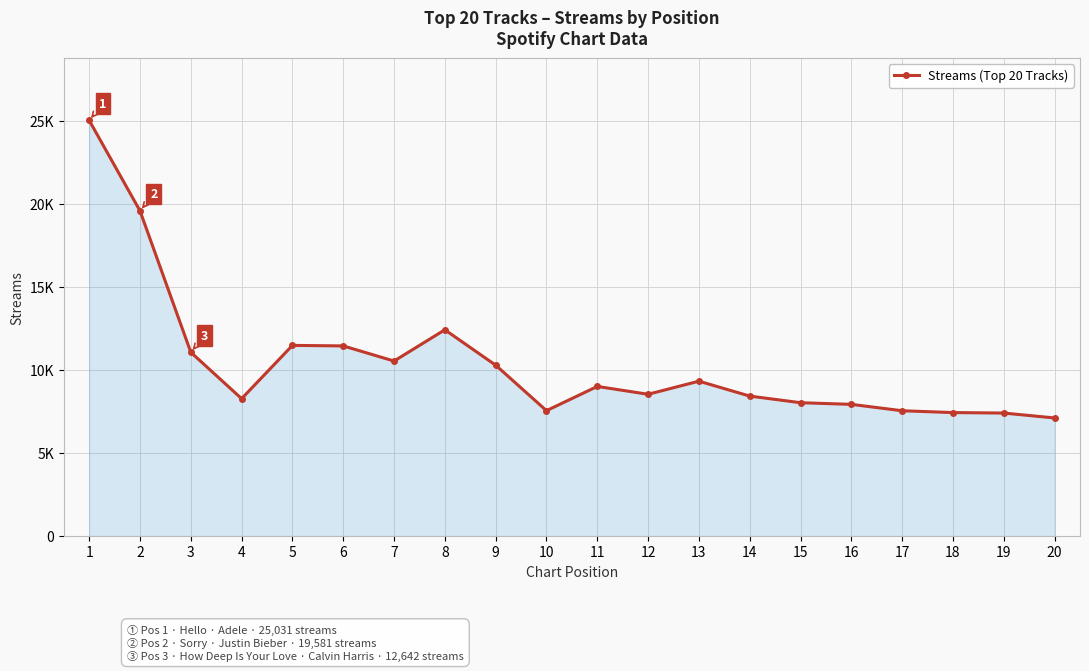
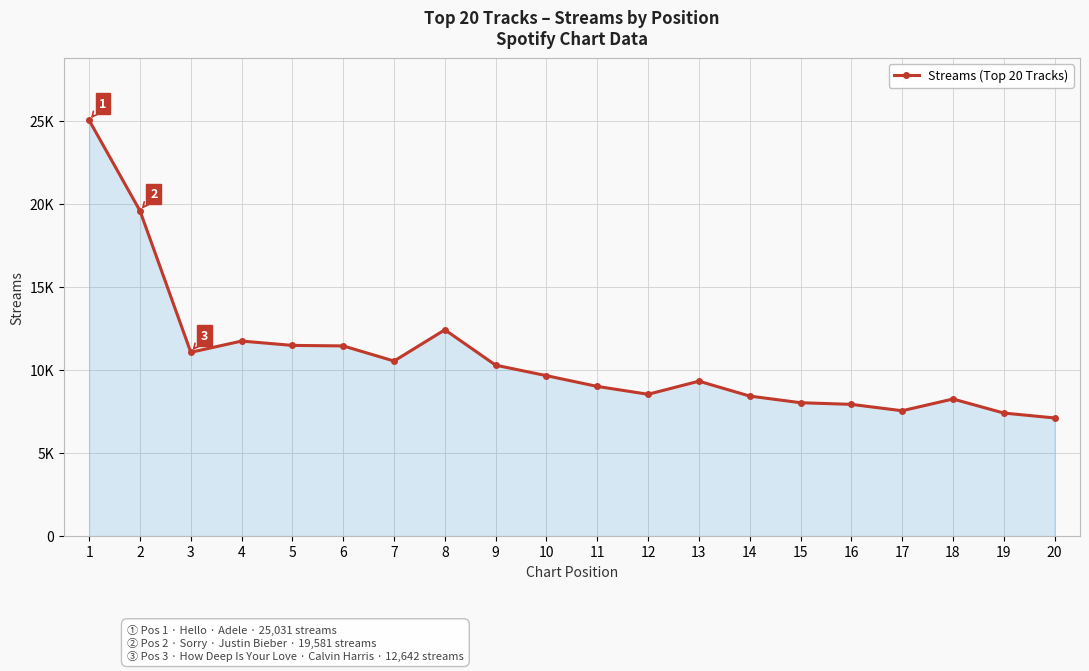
  {
-   "4": 8300,
+   "4": 11700,
    "5": 11500,
    "6": 11400,
    "7": 10500,
    "8": 12400,
    "9": 10300,
-   "10": 7500,
+   "10": 9700,
    "11": 9000,
    "12": 8500,
    "13": 9300,
    "14": 8400,
    "15": 8000,
    "16": 7900,
    "17": 7500,
-   "18": 7400,
+   "18": 8300,
    "19": 7400,
    "20": 7100
  }
